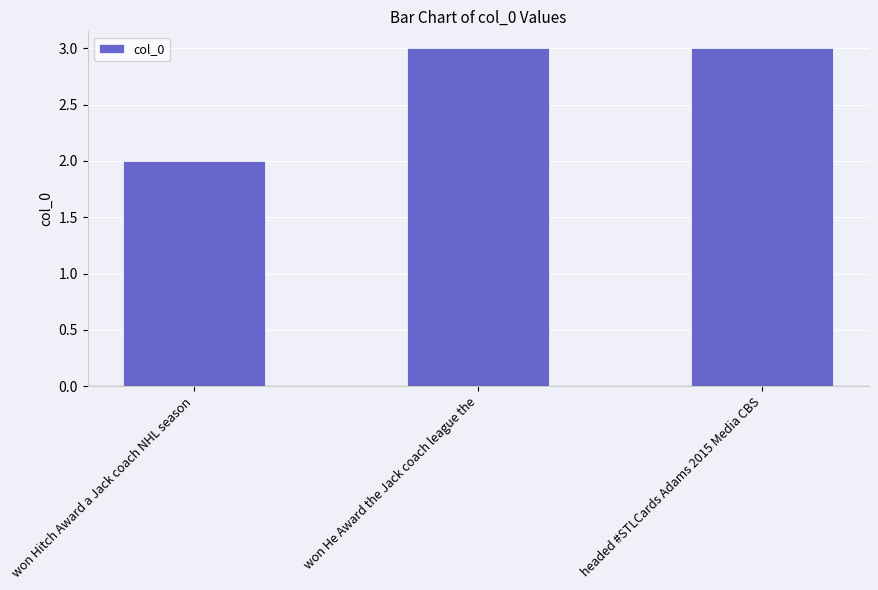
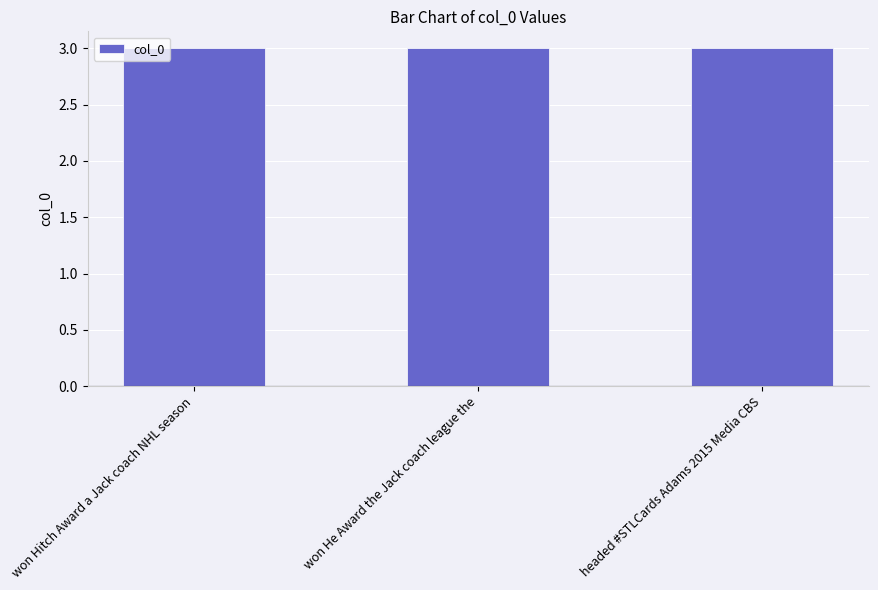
  {
-   "won Hitch Award a Jack coach NHL season": 2,
+   "won Hitch Award a Jack coach NHL season": 3,
    "won He Award the Jack coach league the": 3,
    "headed #STLCards Adams 2015 Media CBS": 3
  }
